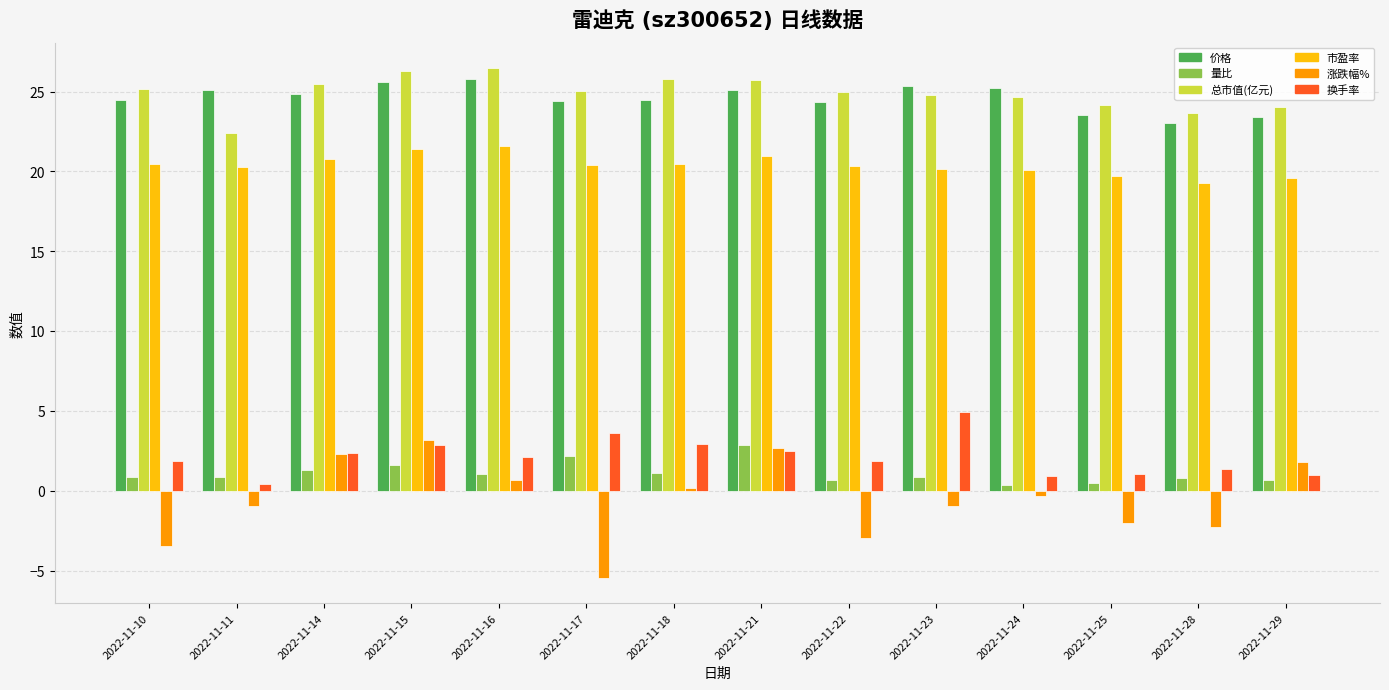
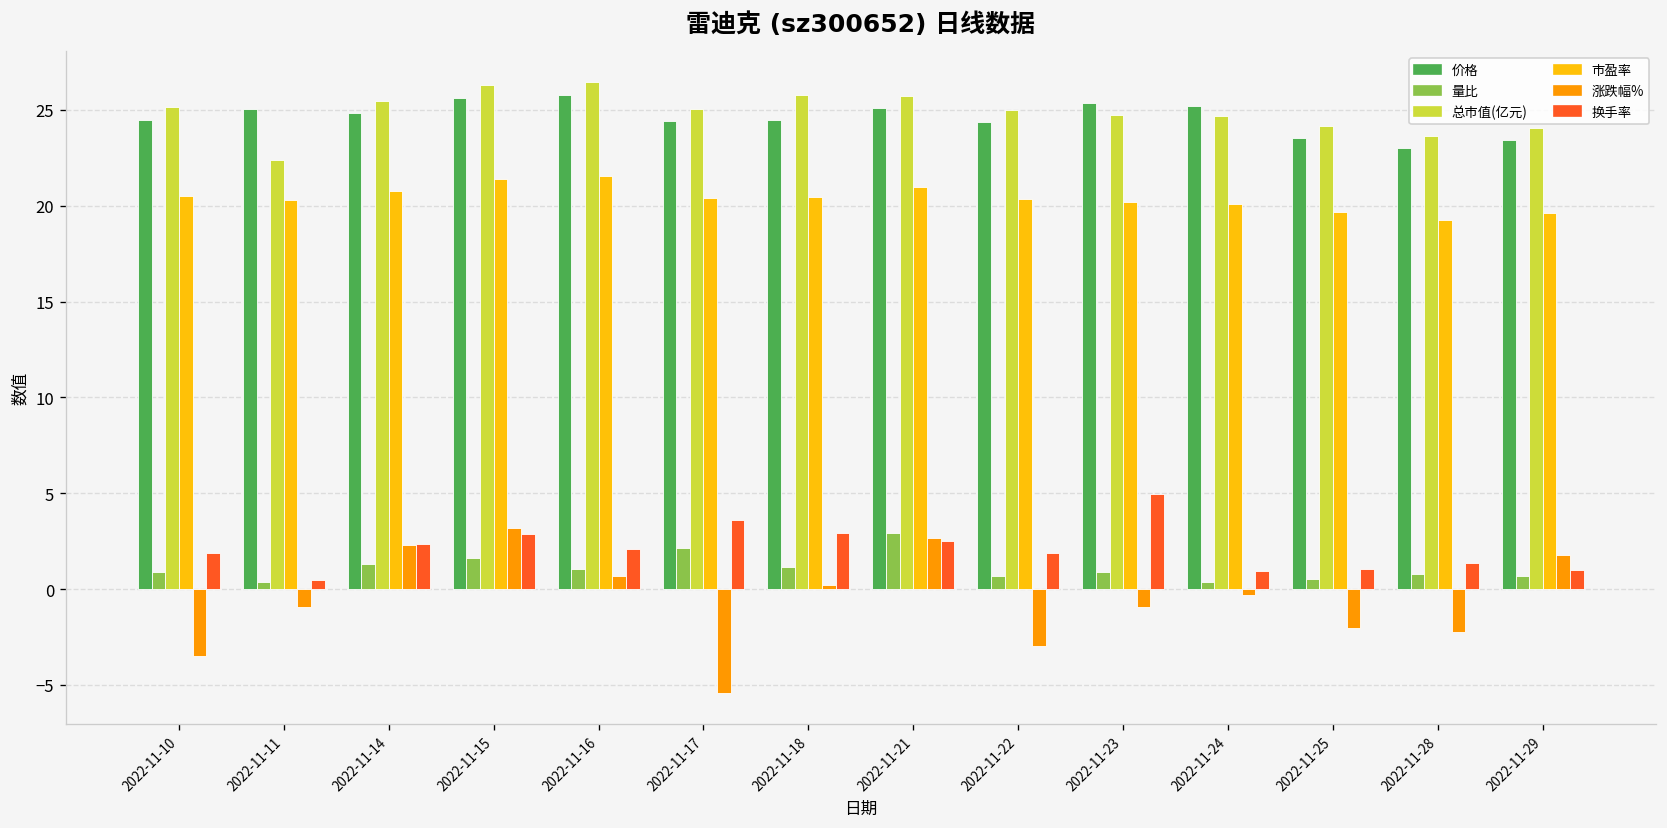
  {
    "价格": {
      "2022-11-10": 24.5,
      "2022-11-11": 25.1,
      "2022-11-14": 24.8,
      "2022-11-15": 25.6,
      "2022-11-16": 25.8,
      "2022-11-17": 24.4,
      "2022-11-18": 24.5,
      "2022-11-21": 25.1,
      "2022-11-22": 24.4,
      "2022-11-23": 25.4,
      "2022-11-24": 25.2,
      "2022-11-25": 23.6,
      "2022-11-28": 23.0,
      "2022-11-29": 23.4
    },
    "量比": {
      "2022-11-10": 0.9,
-     "2022-11-11": 0.9,
+     "2022-11-11": 0.4,
      "2022-11-14": 1.3,
      "2022-11-15": 1.6,
      "2022-11-16": 1.0,
      "2022-11-17": 2.2,
      "2022-11-18": 1.1,
      "2022-11-21": 2.9,
      "2022-11-22": 0.7,
      "2022-11-23": 0.9,
      "2022-11-24": 0.4,
      "2022-11-25": 0.5,
      "2022-11-28": 0.8,
      "2022-11-29": 0.7
    },
    "总市值(亿元)": {
      "2022-11-10": 25.1,
      "2022-11-11": 22.4,
      "2022-11-14": 25.5,
      "2022-11-15": 26.3,
      "2022-11-16": 26.5,
      "2022-11-17": 25.0,
      "2022-11-18": 25.8,
      "2022-11-21": 25.8,
      "2022-11-22": 25.0,
      "2022-11-23": 24.8,
      "2022-11-24": 24.7,
      "2022-11-25": 24.2,
      "2022-11-28": 23.6,
      "2022-11-29": 24.1
    },
    "换手率": {
      "2022-11-10": 1.9,
      "2022-11-11": 0.5,
      "2022-11-14": 2.4,
      "2022-11-15": 2.9,
      "2022-11-16": 2.1,
      "2022-11-17": 3.6,
      "2022-11-18": 2.9,
      "2022-11-21": 2.5,
      "2022-11-22": 1.9,
      "2022-11-23": 5.0,
      "2022-11-24": 0.9,
      "2022-11-25": 1.0,
      "2022-11-28": 1.4,
      "2022-11-29": 1.0
    }
  }
